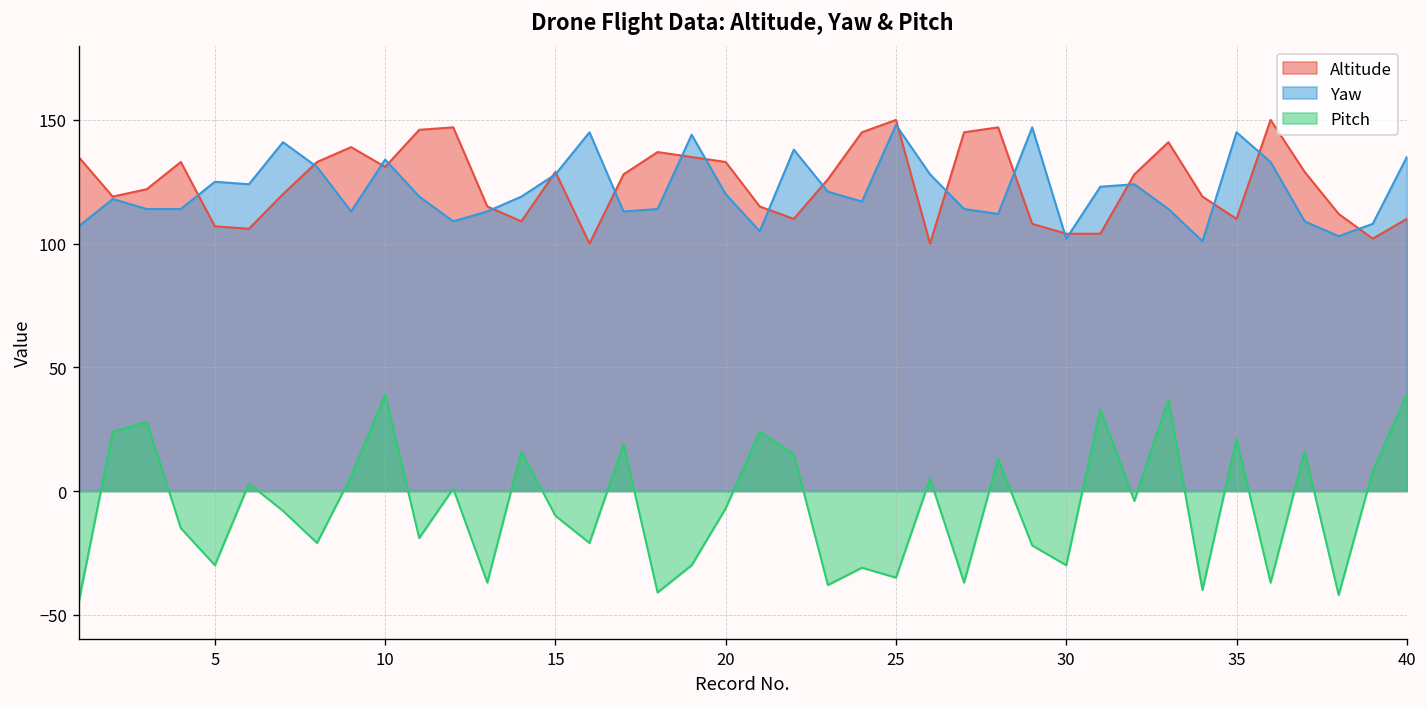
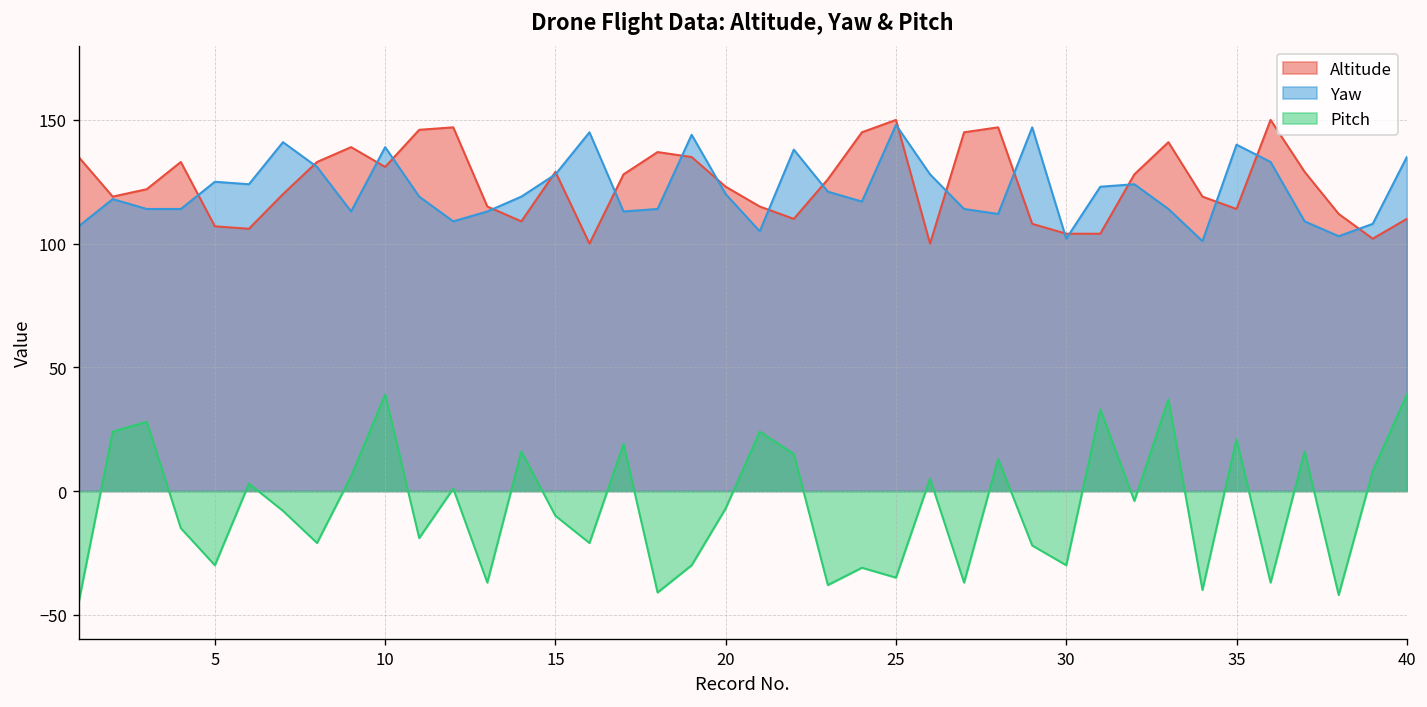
  {
    "Altitude": {
      "5": 107,
      "10": 131,
-     "20": 133,
+     "20": 123,
      "25": 150,
      "30": 104,
-     "35": 110,
+     "35": 114,
      "40": 110
    },
    "Yaw": {
      "5": 125,
-     "10": 134,
+     "10": 139,
      "20": 120,
      "25": 148,
      "30": 102,
-     "35": 145,
+     "35": 140,
      "40": 135
    }
  }
